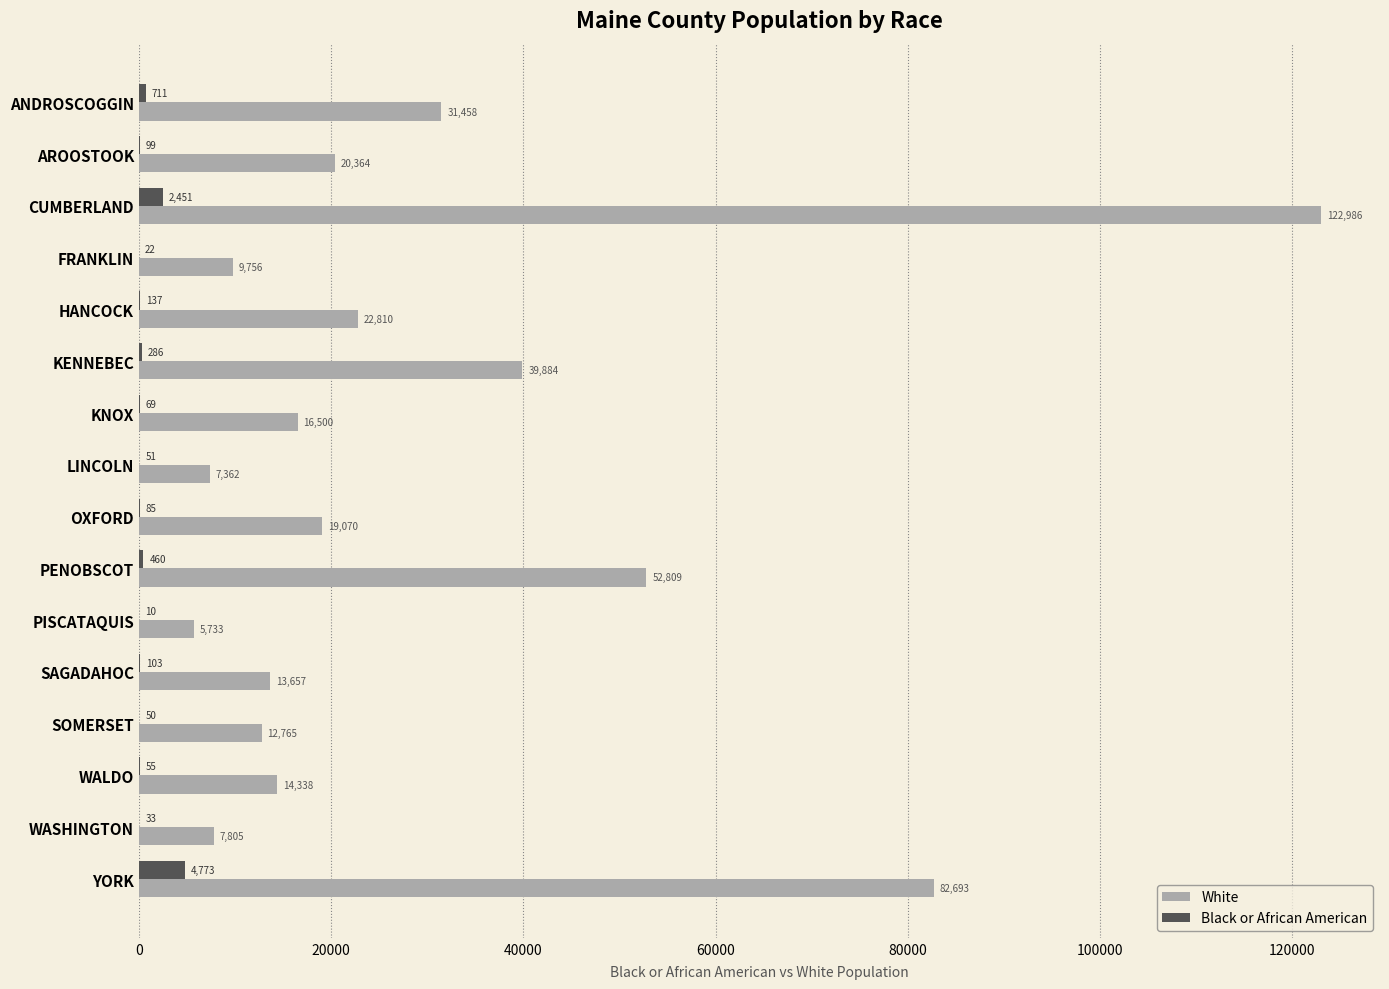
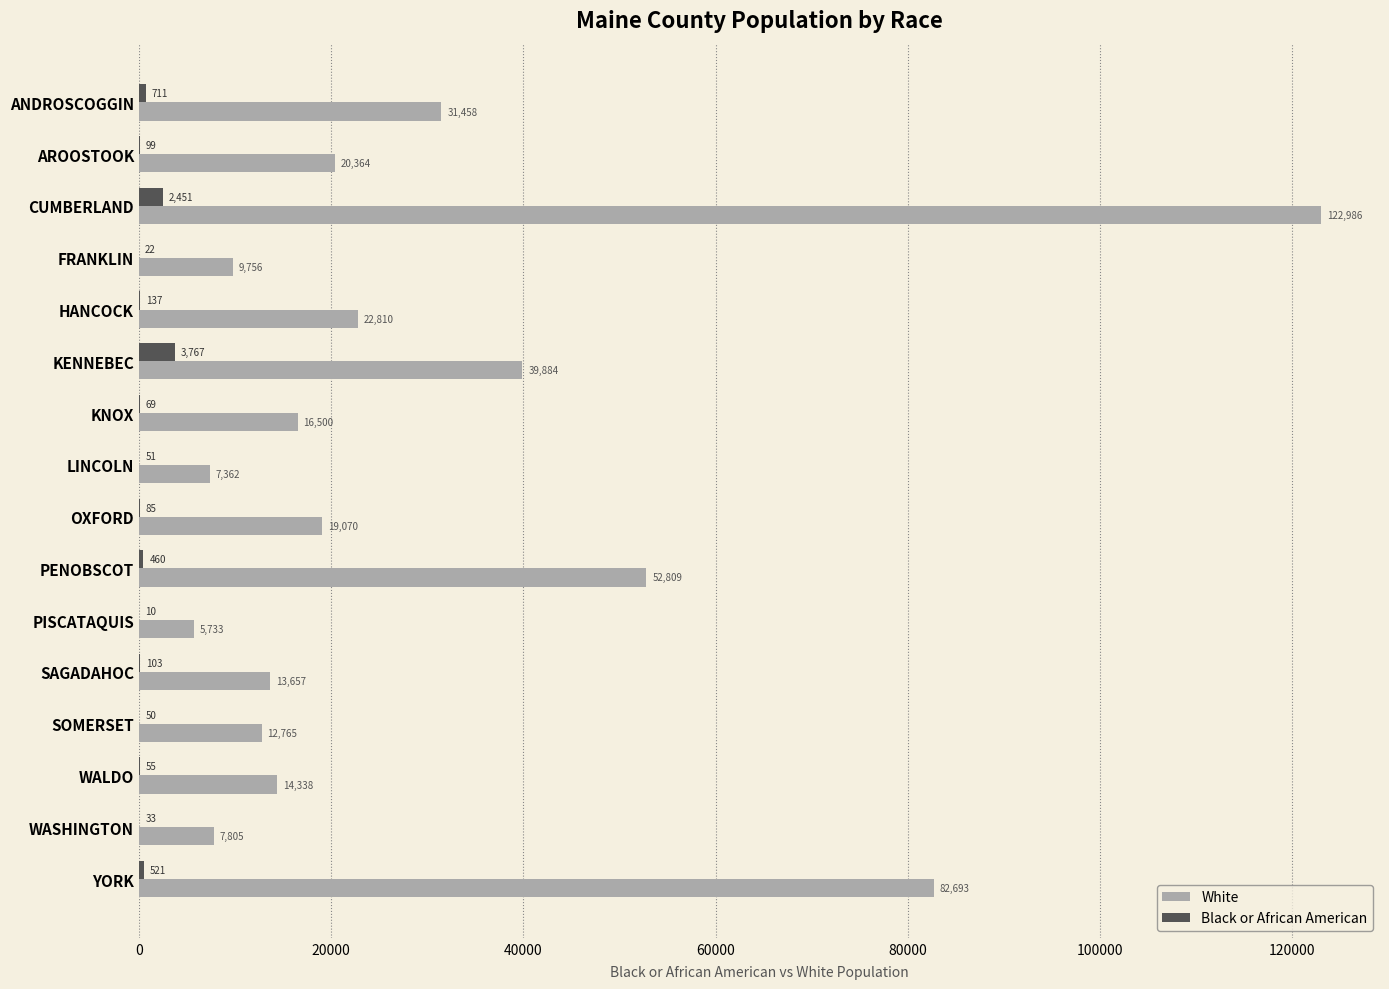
  {
    "White": {
      "ANDROSCOGGIN": "31,458",
      "AROOSTOOK": "20,364",
      "CUMBERLAND": "122,986",
      "FRANKLIN": "9,756",
      "HANCOCK": "22,810",
      "KENNEBEC": "39,884",
      "KNOX": "16,500",
      "LINCOLN": "7,362",
      "OXFORD": "19,070",
      "PENOBSCOT": "52,809",
      "PISCATAQUIS": "5,733",
      "SAGADAHOC": "13,657",
      "SOMERSET": "12,765",
      "WALDO": "14,338",
      "WASHINGTON": "7,805",
      "YORK": "82,693"
    },
    "Black or African American": {
      "ANDROSCOGGIN": "711",
      "AROOSTOOK": "99",
      "CUMBERLAND": "2,451",
      "FRANKLIN": "22",
      "HANCOCK": "137",
-     "KENNEBEC": "286",
+     "KENNEBEC": "3,767",
      "KNOX": "69",
      "LINCOLN": "51",
      "OXFORD": "85",
      "PENOBSCOT": "460",
      "PISCATAQUIS": "10",
      "SAGADAHOC": "103",
      "SOMERSET": "50",
      "WALDO": "55",
      "WASHINGTON": "33",
-     "YORK": "4,773"
+     "YORK": "521"
    }
  }
